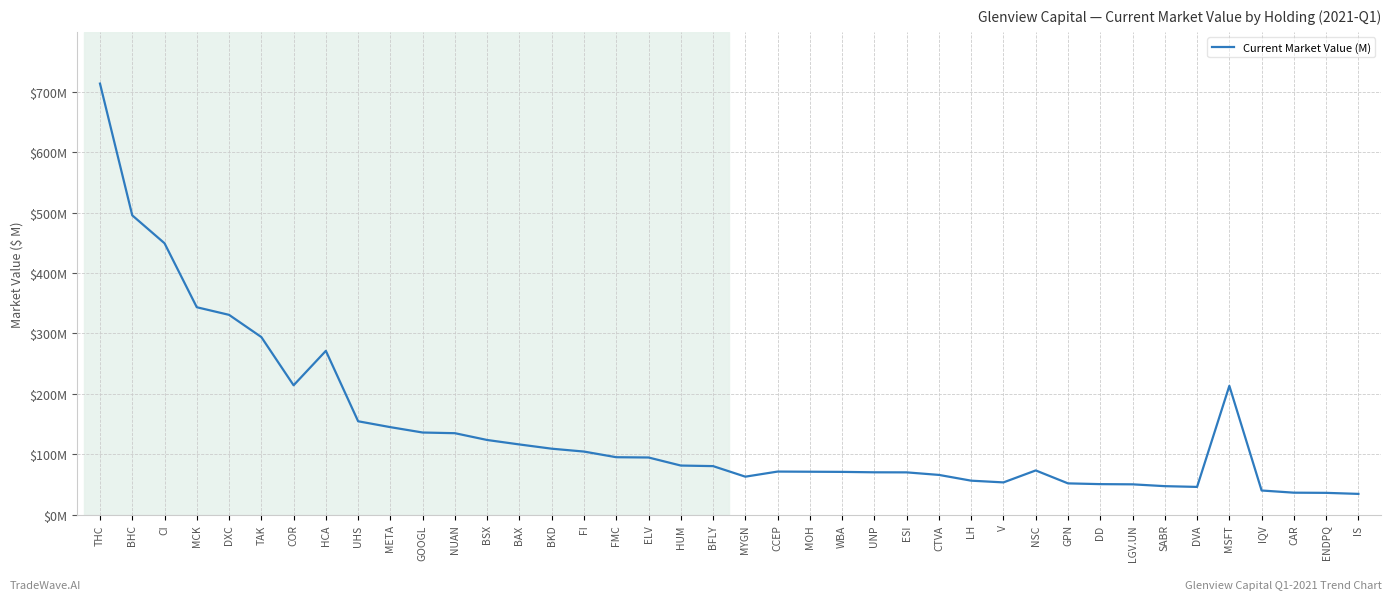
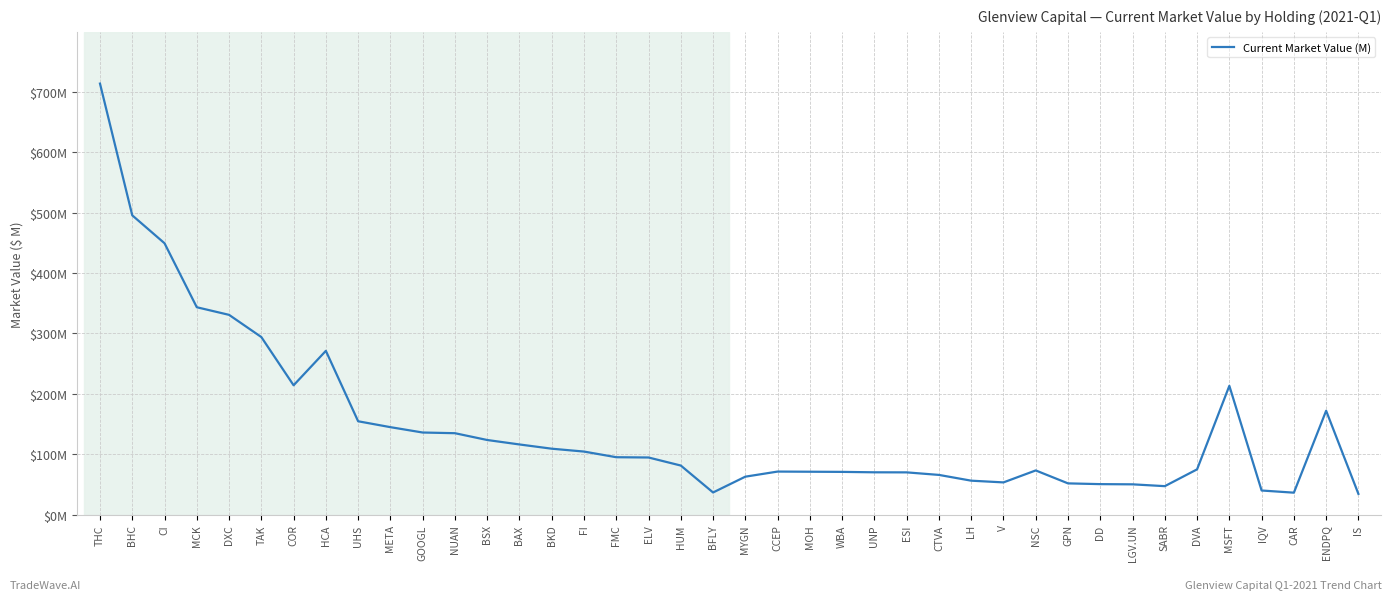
  {
    "THC": "$710000000",
    "BHC": "$500000000",
    "CI": "$450000000",
    "MCK": "$340000000",
    "DXC": "$330000000",
    "TAK": "$290000000",
    "COR": "$210000000",
    "HCA": "$270000000",
    "UHS": "$150000000",
    "META": "$140000000",
    "GOOGL": "$140000000",
    "NUAN": "$130000000",
    "BSX": "$120000000",
    "BAX": "$120000000",
    "BKD": "$110000000",
    "FI": "$100000000",
    "FMC": "$100000000",
    "ELV": "$90000000",
    "HUM": "$80000000",
-   "BFLY": "$80000000",
+   "BFLY": "$40000000",
    "MYGN": "$60000000",
    "CCEP": "$70000000",
    "MOH": "$70000000",
    "WBA": "$70000000",
    "UNP": "$70000000",
    "ESI": "$70000000",
    "CTVA": "$70000000",
    "LH": "$60000000",
    "V": "$50000000",
    "NSC": "$70000000",
    "GPN": "$50000000",
    "DD": "$50000000",
    "LGV.UN": "$50000000",
    "SABR": "$50000000",
-   "DVA": "$50000000",
+   "DVA": "$80000000",
    "MSFT": "$210000000",
    "IQV": "$40000000",
    "CAR": "$40000000",
-   "ENDPQ": "$40000000",
+   "ENDPQ": "$170000000",
    "IS": "$30000000"
  }
